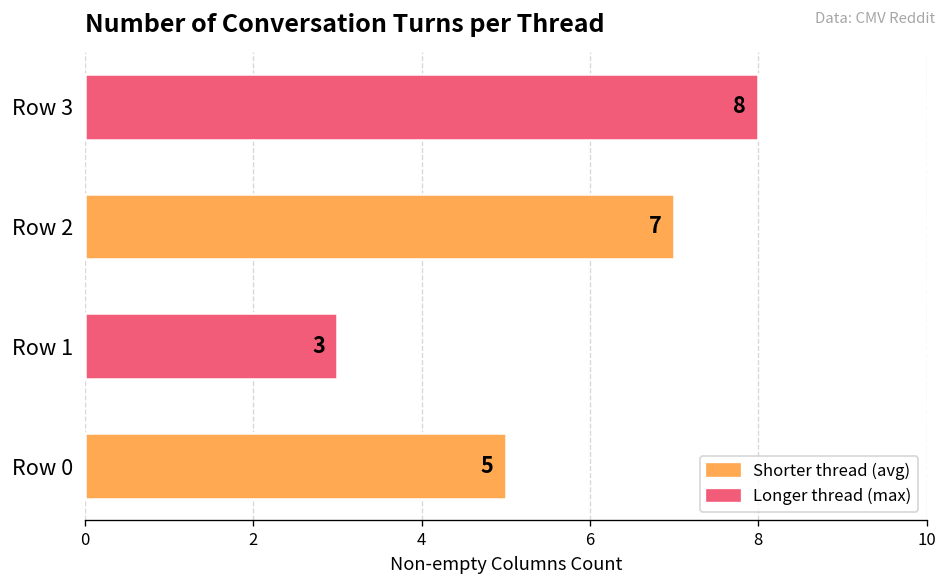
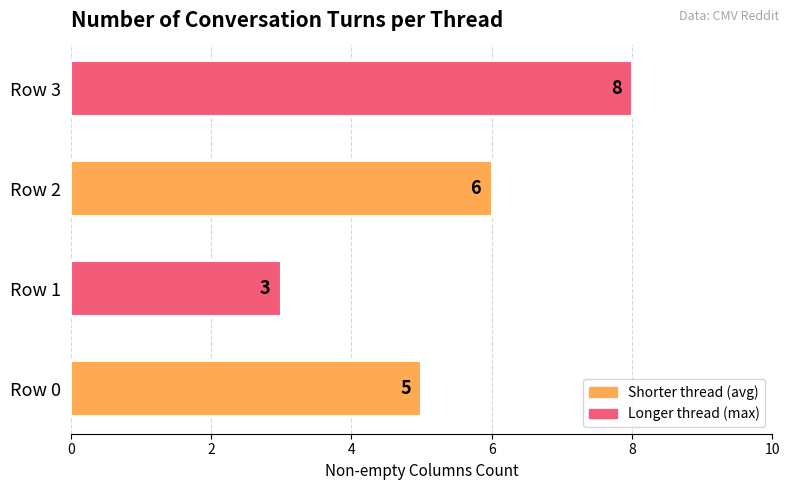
  {
    "Row 3": 8,
-   "Row 2": 7,
+   "Row 2": 6,
    "Row 1": 3,
    "Row 0": 5
  }
